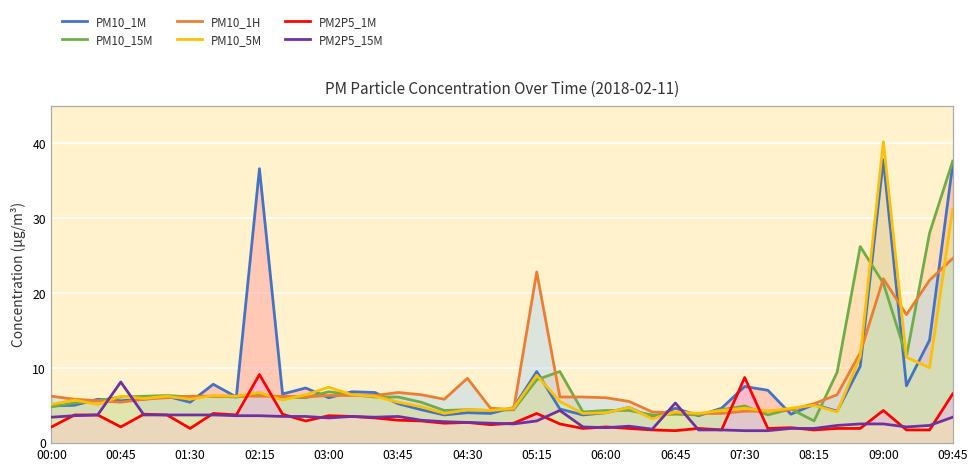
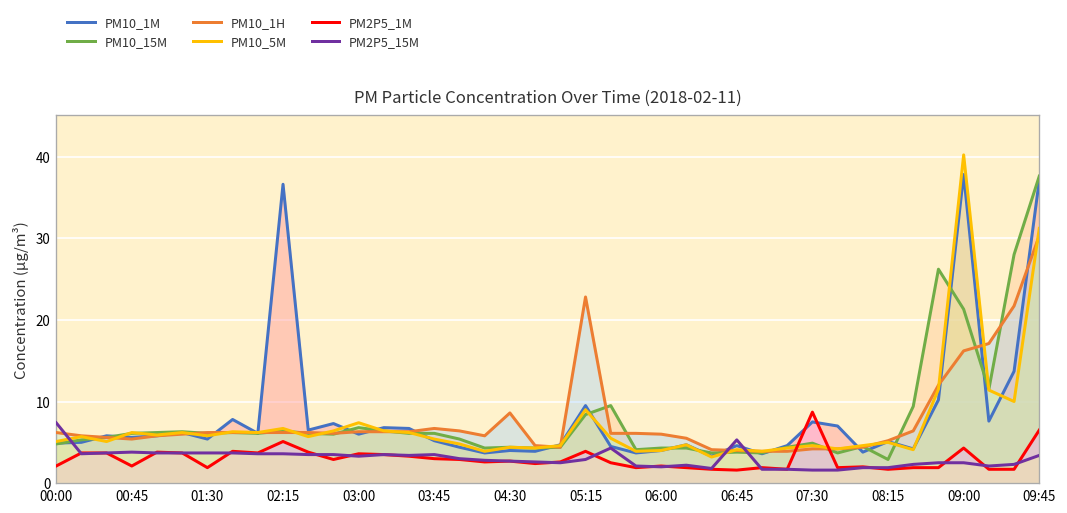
  {
    "PM10_1M": {
      "01:30": 5,
      "02:15": 37,
      "04:30": 4,
      "05:15": 10,
      "06:45": 5,
      "07:30": 8,
      "09:00": 38,
      "09:45": 37
    },
    "PM10_15M": {
      "03:00": 7,
      "03:45": 6,
      "05:15": 8,
      "08:15": 3,
      "09:00": 21,
      "09:45": 38
    },
    "PM10_1H": {
      "00:00": 6,
      "03:45": 7,
      "04:30": 9,
      "05:15": 23,
      "06:00": 6,
      "07:30": 4,
-     "09:00": 22,
-     "09:45": 25
+     "09:00": 16,
+     "09:45": 30
    },
    "PM10_5M": {
      "03:00": 7,
      "05:15": 9,
      "09:00": 40,
      "09:45": 31
    },
    "PM2P5_1M": {
      "00:00": 2,
      "00:45": 2,
      "01:30": 2,
-     "02:15": 9,
+     "02:15": 5,
      "03:45": 3,
      "05:15": 4,
      "06:45": 2,
      "07:30": 9,
      "09:00": 4,
      "09:45": 7
    },
    "PM2P5_15M": {
-     "00:00": 3,
-     "00:45": 8,
+     "00:00": 7,
+     "00:45": 4,
      "01:30": 4,
      "02:15": 4,
      "03:45": 4,
      "05:15": 3,
      "06:45": 5,
      "07:30": 2,
      "09:00": 3,
      "09:45": 3
    }
  }
